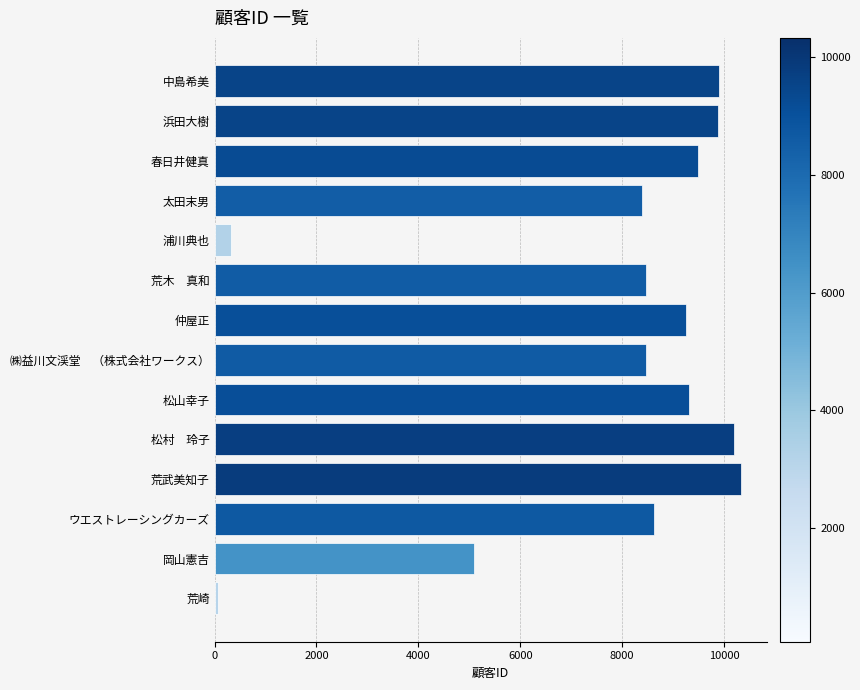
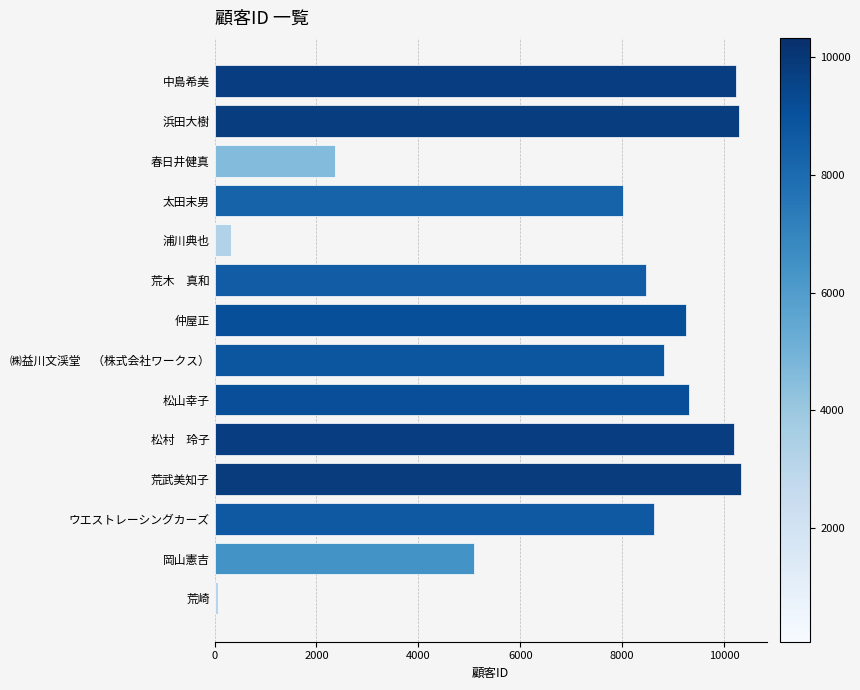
  {
-   "中島希美": 9900,
-   "浜田大樹": 9900,
-   "春日井健真": 9500,
-   "太田末男": 8400,
+   "中島希美": 10200,
+   "浜田大樹": 10300,
+   "春日井健真": 2400,
+   "太田末男": 8000,
    "浦川典也": 300,
    "荒木 真和": 8500,
    "仲屋正": 9300,
-   "㈱益川文渓堂 （株式会社ワークス）": 8500,
+   "㈱益川文渓堂 （株式会社ワークス）": 8800,
    "松山幸子": 9300,
    "松村 玲子": 10200,
    "荒武美知子": 10300,
    "ウエストレーシングカーズ": 8600,
    "岡山憲吉": 5100,
    "荒崎": 100
  }
